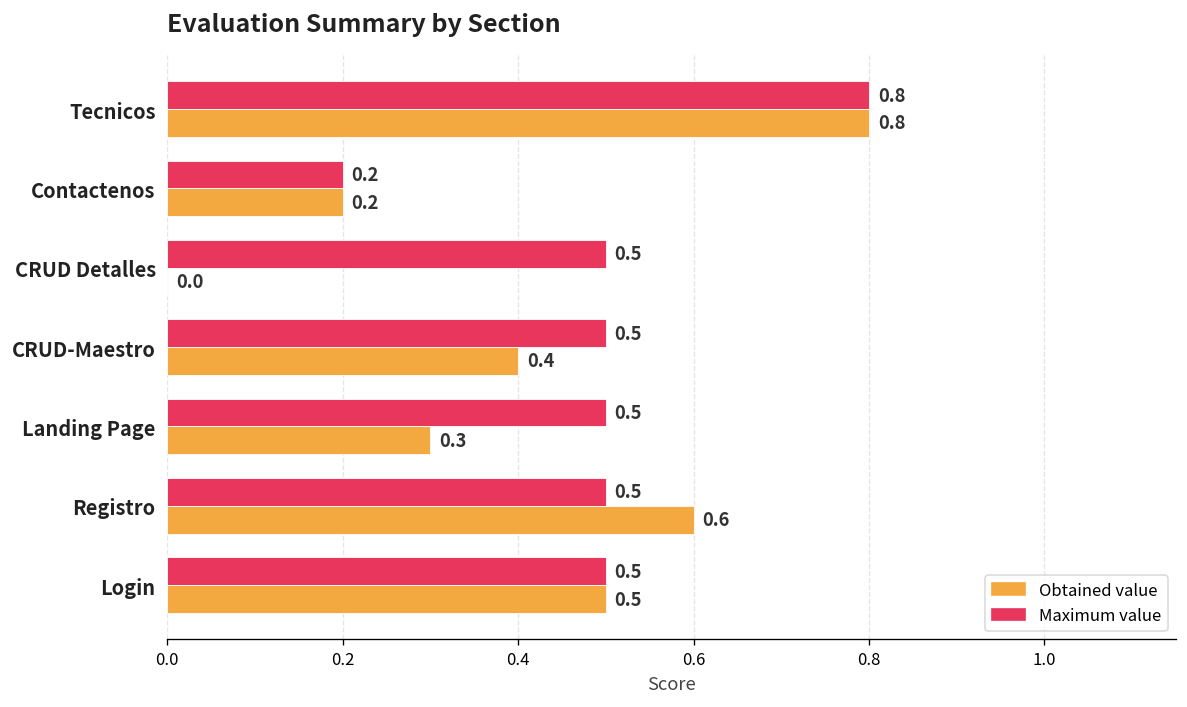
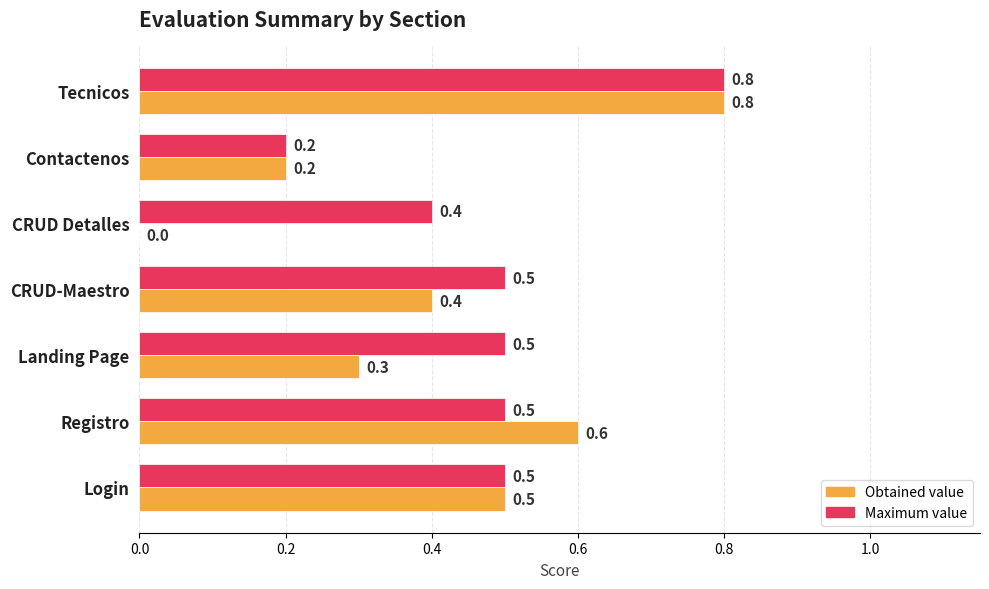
  {
    "Maximum value": {
      "Tecnicos": 0.8,
      "Contactenos": 0.2,
-     "CRUD Detalles": 0.5,
+     "CRUD Detalles": 0.4,
      "CRUD-Maestro": 0.5,
      "Landing Page": 0.5,
      "Registro": 0.5,
      "Login": 0.5
    },
    "Obtained value": {
      "Tecnicos": 0.8,
      "Contactenos": 0.2,
      "CRUD Detalles": 0.0,
      "CRUD-Maestro": 0.4,
      "Landing Page": 0.3,
      "Registro": 0.6,
      "Login": 0.5
    }
  }
